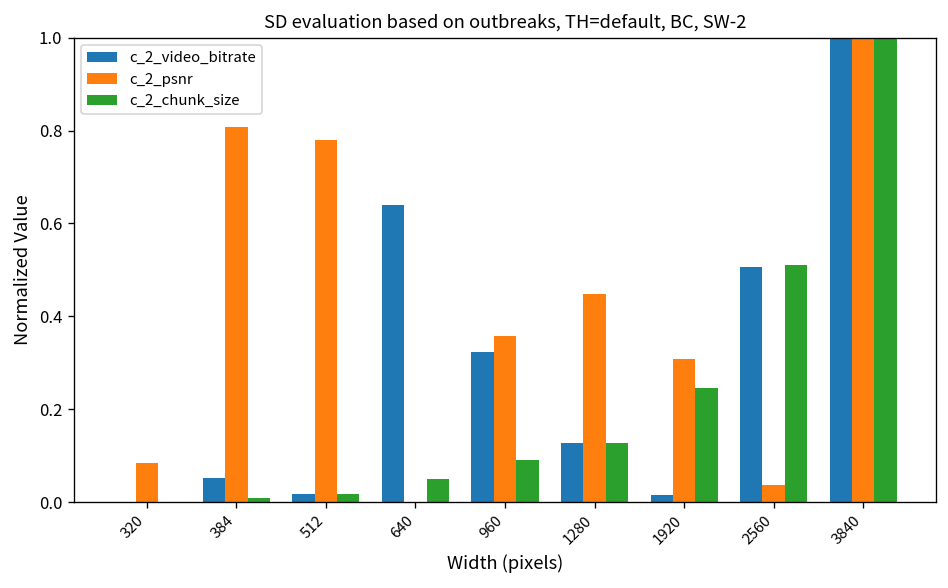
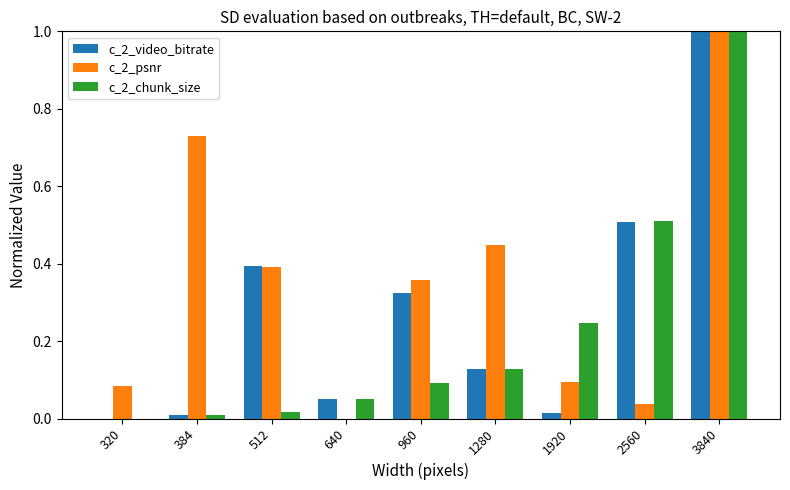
  {
    "c_2_video_bitrate": {
      "320": 0.00,
-     "384": 0.05,
-     "512": 0.02,
-     "640": 0.64,
+     "384": 0.01,
+     "512": 0.39,
+     "640": 0.05,
      "960": 0.32,
      "1280": 0.13,
      "1920": 0.02,
      "2560": 0.51,
      "3840": 1.00
    },
    "c_2_psnr": {
      "320": 0.09,
-     "384": 0.81,
-     "512": 0.78,
+     "384": 0.73,
+     "512": 0.39,
      "640": 0.00,
      "960": 0.36,
      "1280": 0.45,
-     "1920": 0.31,
+     "1920": 0.10,
      "2560": 0.04,
      "3840": 1.00
    },
    "c_2_chunk_size": {
      "320": 0.00,
      "384": 0.01,
      "512": 0.02,
      "640": 0.05,
      "960": 0.09,
      "1280": 0.13,
      "1920": 0.25,
      "2560": 0.51,
      "3840": 1.00
    }
  }
